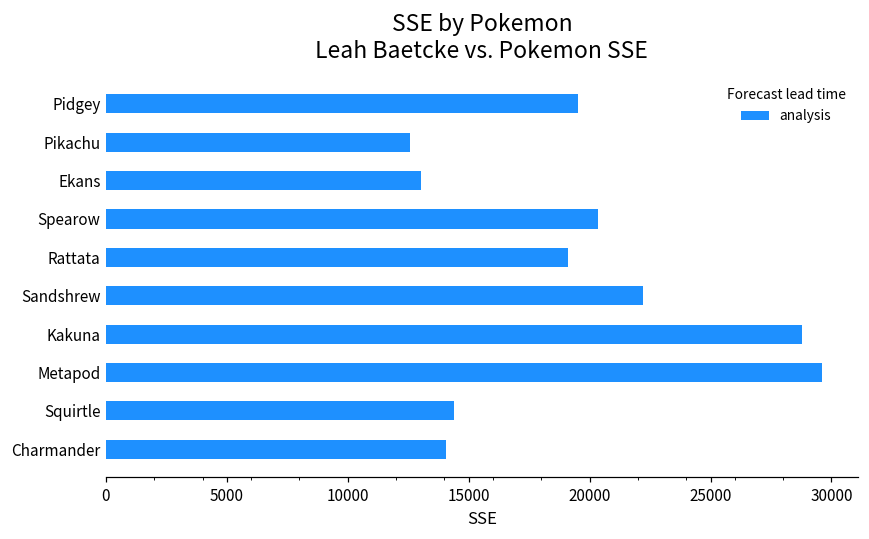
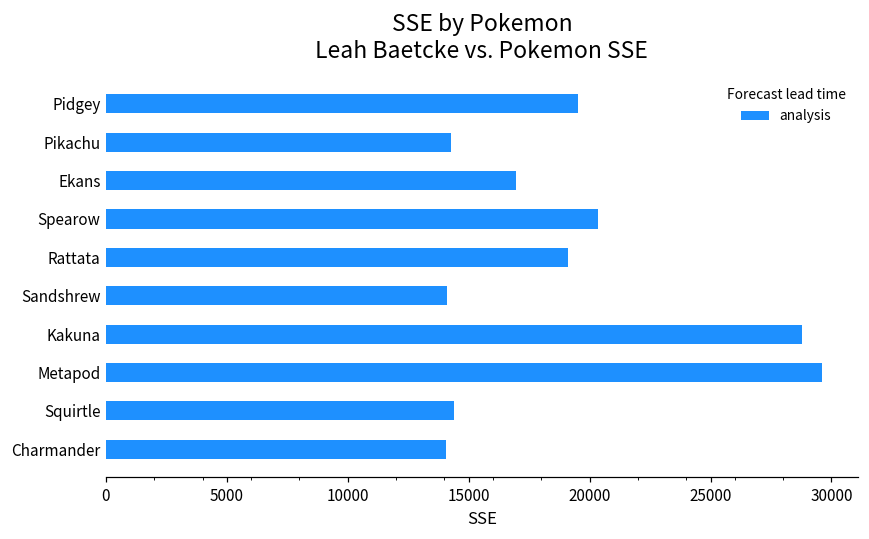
  {
    "Pidgey": 19500,
-   "Pikachu": 12600,
-   "Ekans": 13000,
+   "Pikachu": 14300,
+   "Ekans": 16900,
    "Spearow": 20400,
    "Rattata": 19100,
-   "Sandshrew": 22200,
+   "Sandshrew": 14100,
    "Kakuna": 28800,
    "Metapod": 29600,
    "Squirtle": 14400,
    "Charmander": 14000
  }
